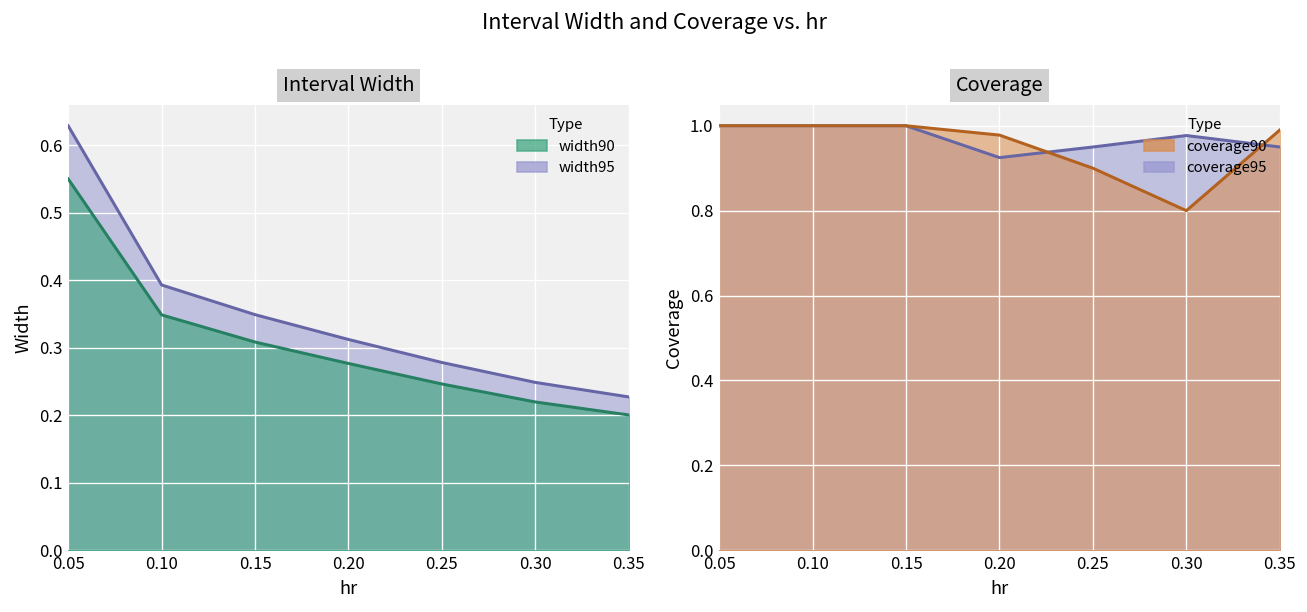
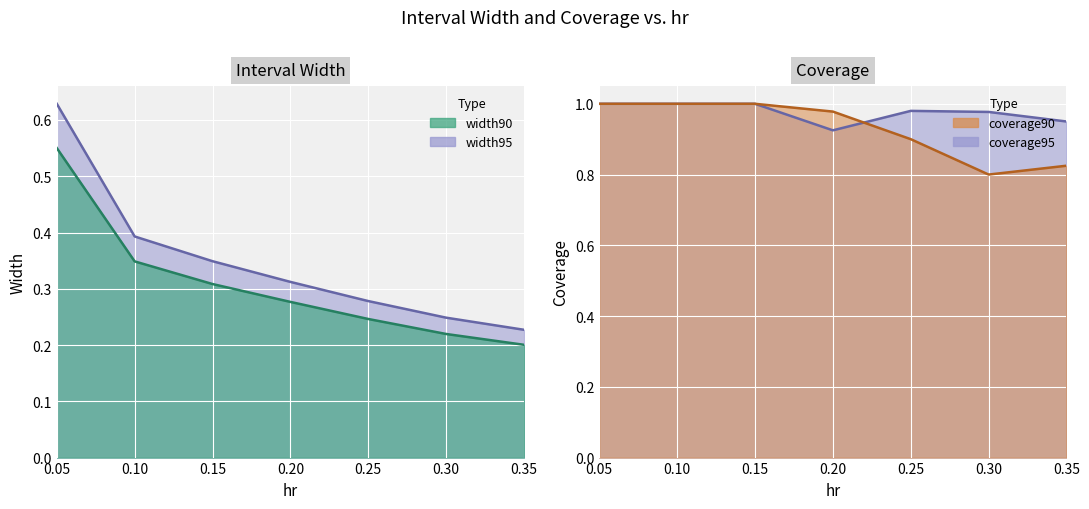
  {
    "Interval Width": {
      "width95": {
        "0.05": 0.63,
        "0.10": 0.39,
        "0.15": 0.35,
        "0.20": 0.31,
        "0.25": 0.28,
        "0.30": 0.25,
        "0.35": 0.23
      },
      "width90": {
        "0.05": 0.55,
        "0.10": 0.35,
        "0.15": 0.31,
        "0.20": 0.28,
        "0.25": 0.25,
        "0.30": 0.22,
        "0.35": 0.20
      }
    },
    "Coverage": {
      "coverage95": {
        "0.20": 0.93,
-       "0.25": 0.95,
+       "0.25": 0.98,
        "0.30": 0.98,
        "0.35": 0.95
      },
      "coverage90": {
        "0.20": 0.98,
        "0.25": 0.90,
        "0.30": 0.80,
-       "0.35": 0.99
+       "0.35": 0.83
      }
    }
  }
